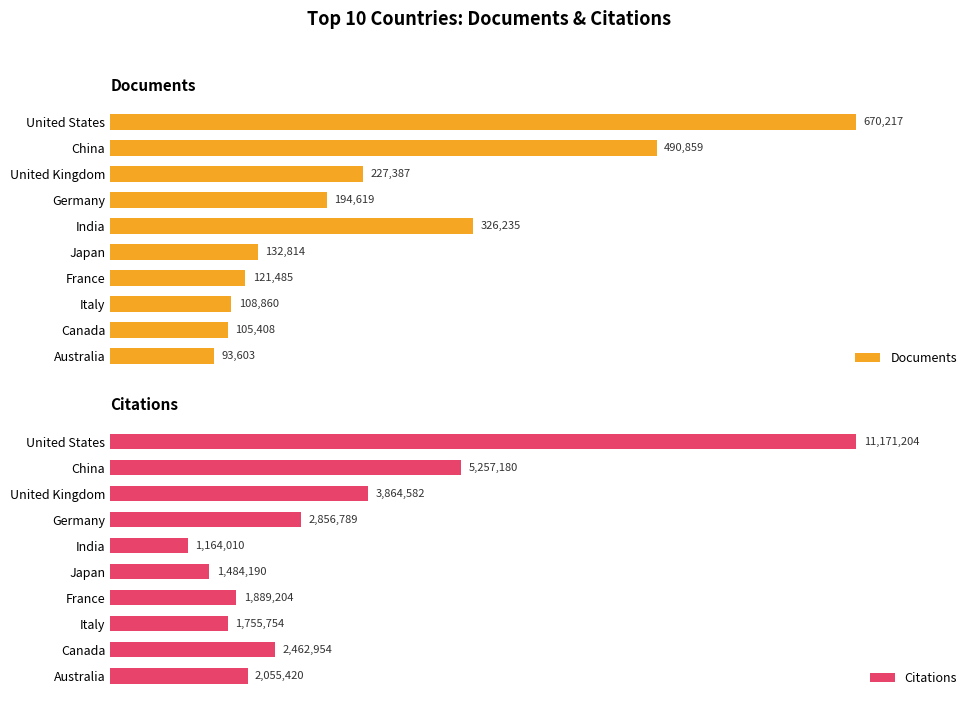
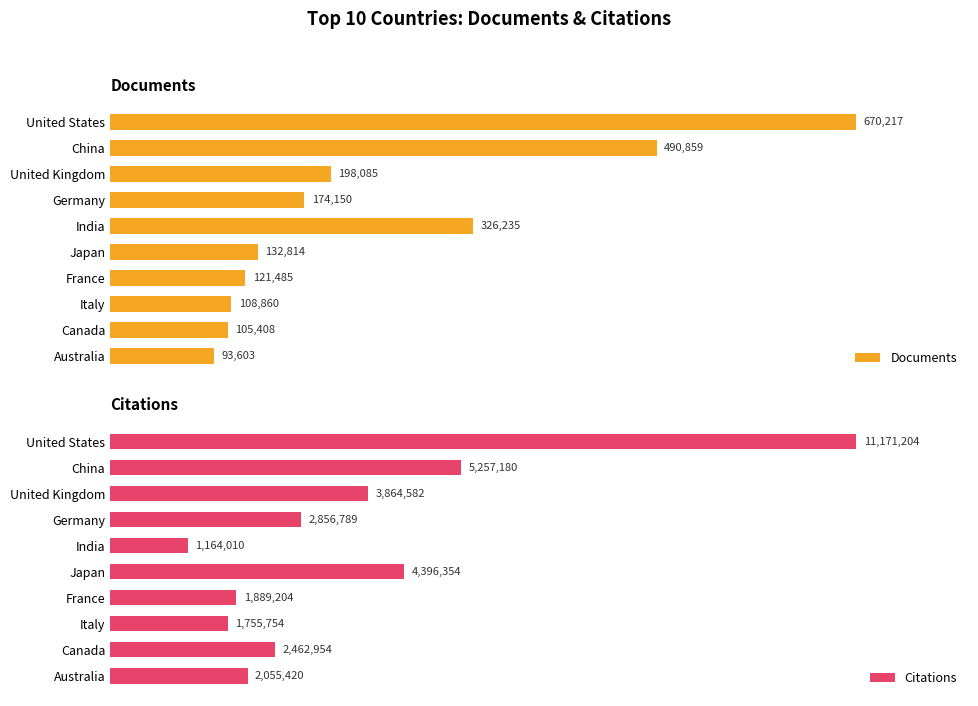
  {
    "Documents": {
      "United States": "670,217",
      "China": "490,859",
-     "United Kingdom": "227,387",
-     "Germany": "194,619",
+     "United Kingdom": "198,085",
+     "Germany": "174,150",
      "India": "326,235",
      "Japan": "132,814",
      "France": "121,485",
      "Italy": "108,860",
      "Canada": "105,408",
      "Australia": "93,603"
    },
    "Citations": {
      "United States": "11,171,204",
      "China": "5,257,180",
      "United Kingdom": "3,864,582",
      "Germany": "2,856,789",
      "India": "1,164,010",
-     "Japan": "1,484,190",
+     "Japan": "4,396,354",
      "France": "1,889,204",
      "Italy": "1,755,754",
      "Canada": "2,462,954",
      "Australia": "2,055,420"
    }
  }
